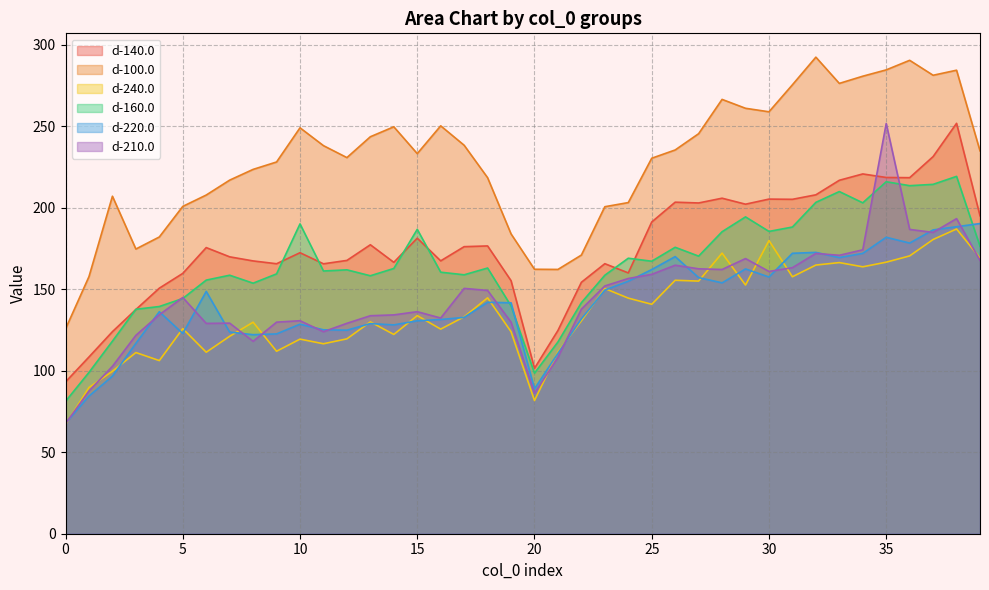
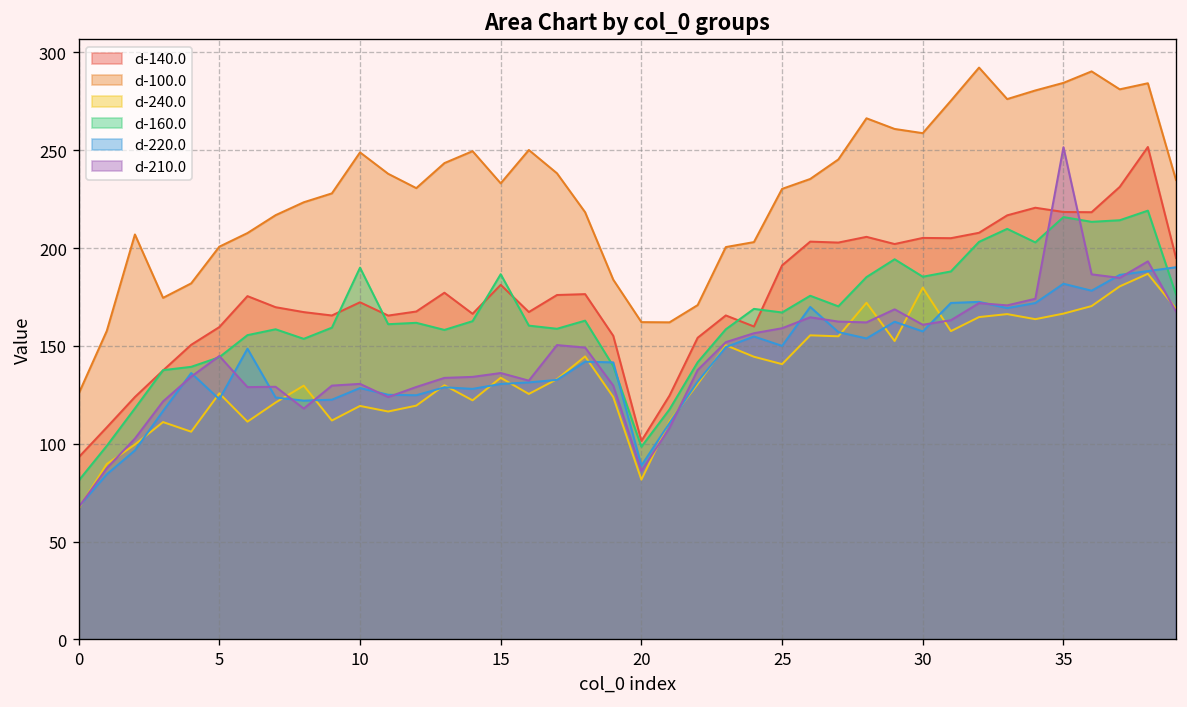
  {
    "d-160.0": {
      "0": 81,
      "10": 190,
      "15": 187,
      "20": 98,
      "25": 167,
      "30": 185,
      "35": 216
    },
    "d-220.0": {
      "5": 123,
      "10": 128,
      "15": 131,
      "20": 89,
-     "25": 162,
+     "25": 150,
      "30": 157,
      "35": 182
    },
    "d-210.0": {
      "10": 131,
      "15": 136,
      "20": 86,
      "25": 159,
      "30": 161,
      "35": 252
    }
  }
